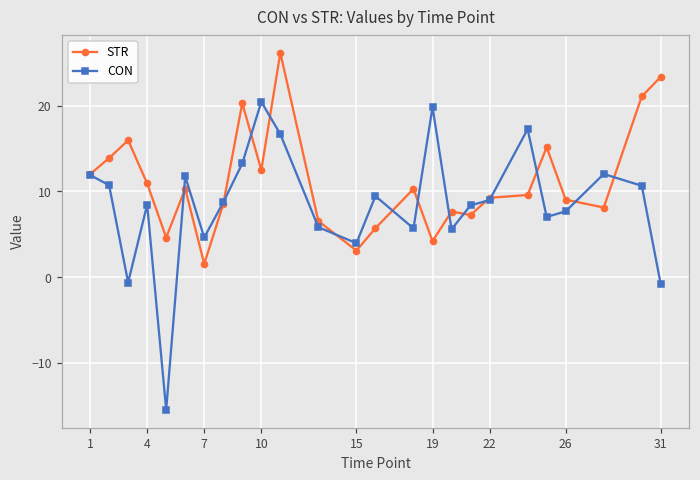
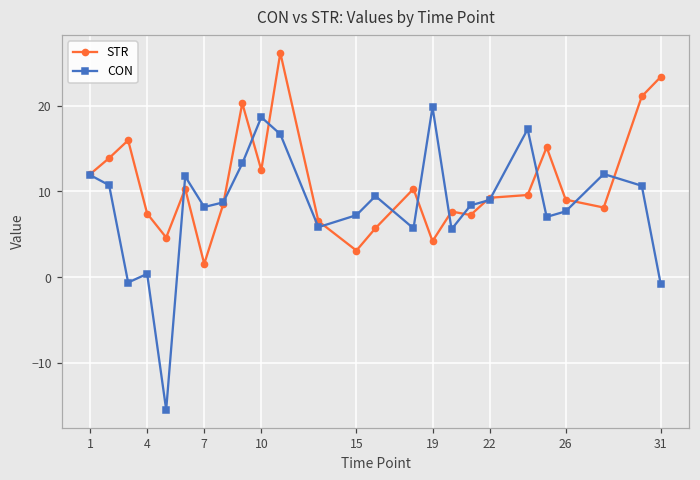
  {
    "STR": {
-     "4": 11,
+     "4": 7,
      "7": 2,
      "10": 12,
      "15": 3,
      "19": 4,
      "26": 9,
      "31": 23
    },
    "CON": {
-     "4": 8,
-     "7": 5,
-     "10": 20,
-     "15": 4,
+     "4": 0,
+     "7": 8,
+     "10": 19,
+     "15": 7,
      "19": 20,
      "26": 8,
      "31": -1
    }
  }
